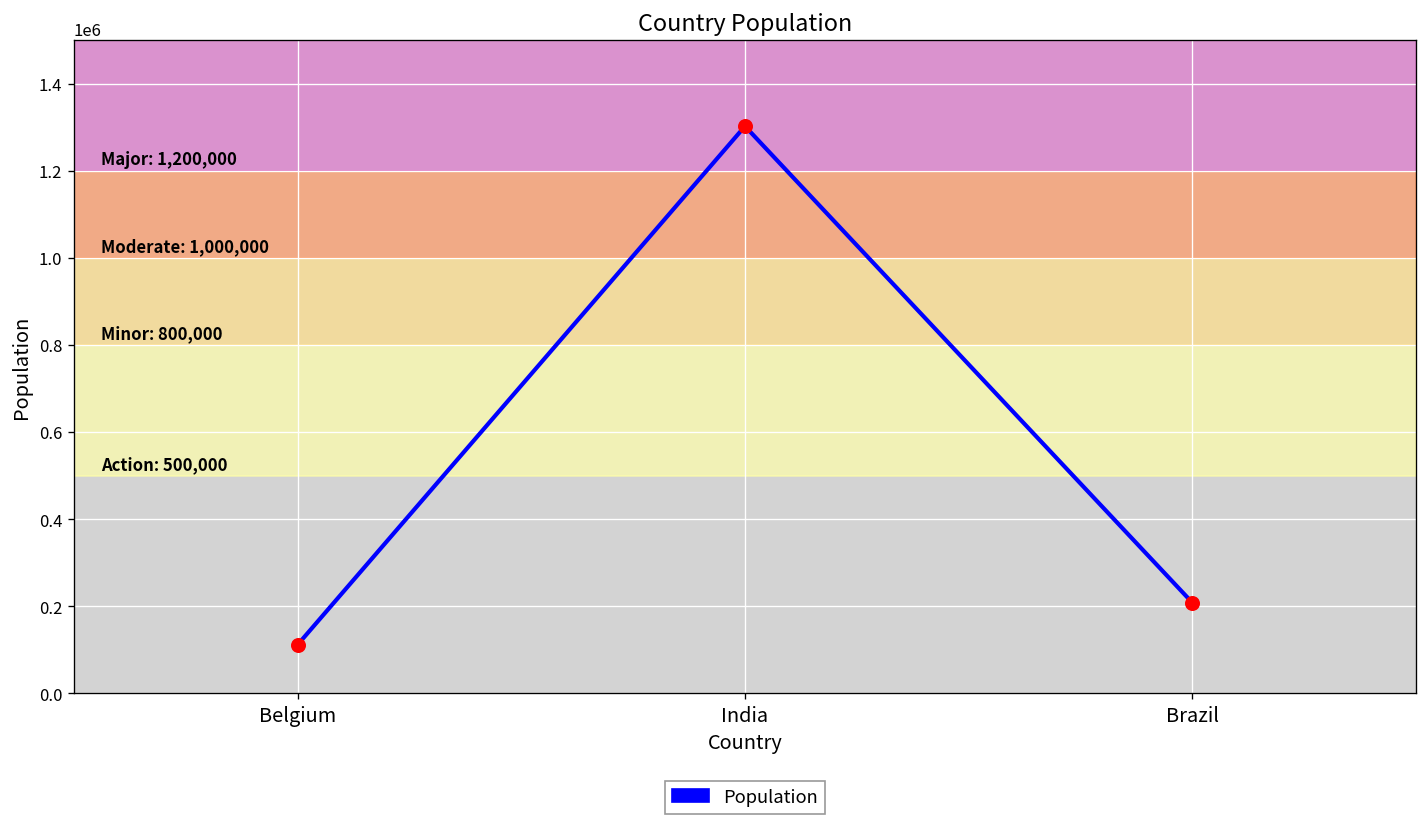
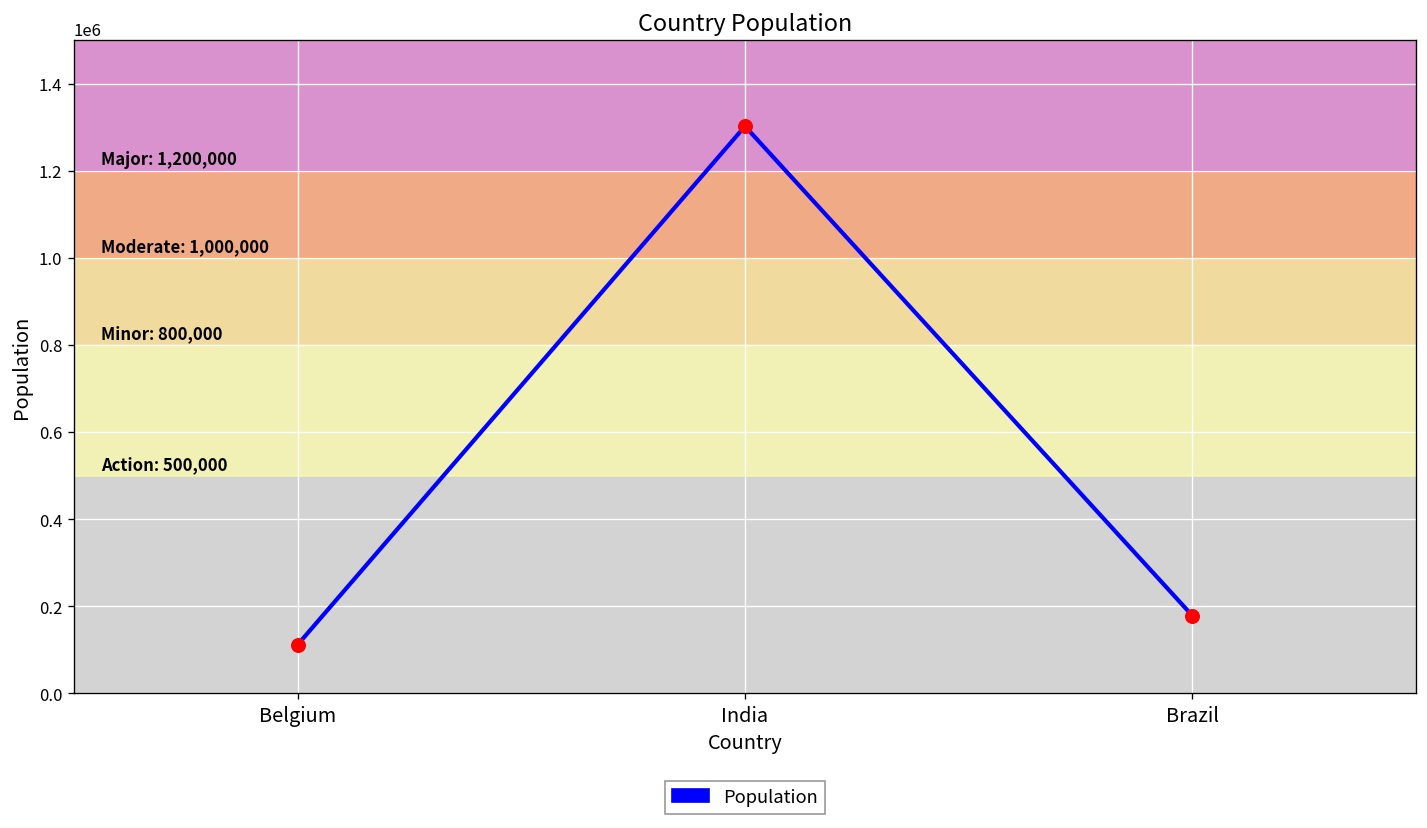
  {
    "Belgium": 110000,
    "India": 1300000,
-   "Brazil": 210000
+   "Brazil": 180000
  }
